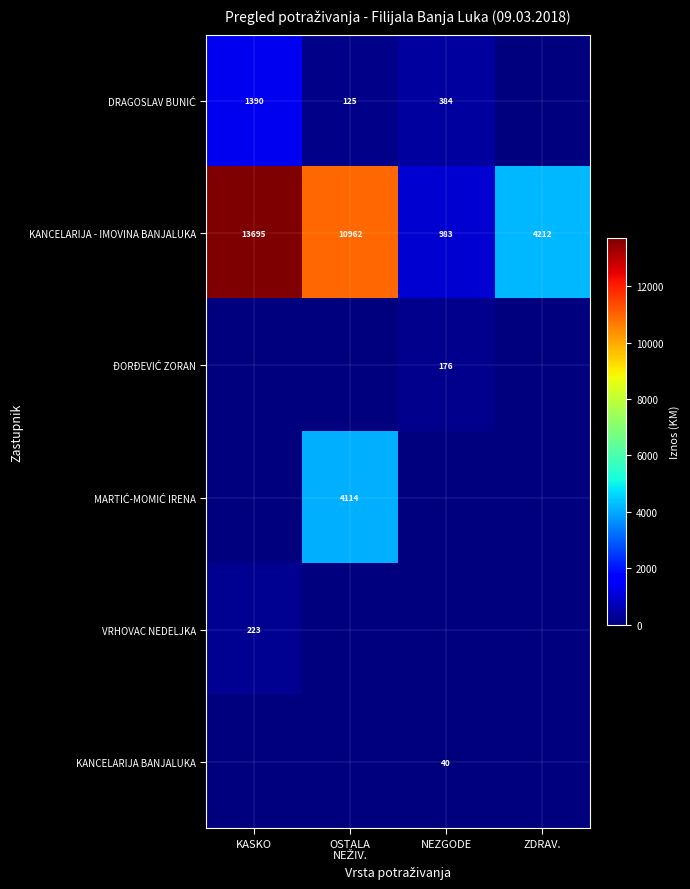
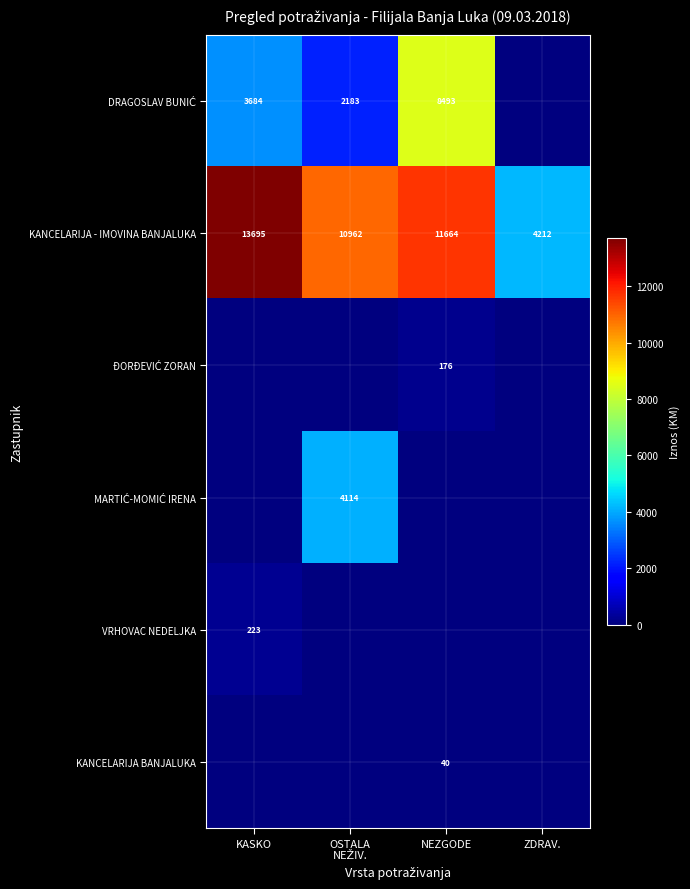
  {
    "DRAGOSLAV BUNIĆ": {
-     "KASKO": 1390,
-     "OSTALA NEŽIV.": 125,
-     "NEZGODE": 384
+     "KASKO": 3684,
+     "OSTALA NEŽIV.": 2183,
+     "NEZGODE": 8493
    },
    "KANCELARIJA - IMOVINA BANJALUKA": {
      "KASKO": 13695,
      "OSTALA NEŽIV.": 10962,
-     "NEZGODE": 983,
+     "NEZGODE": 11664,
      "ZDRAV.": 4212
    },
    "ĐORĐEVIĆ ZORAN": {
      "NEZGODE": 176
    },
    "MARTIĆ-MOMIĆ IRENA": {
      "OSTALA NEŽIV.": 4114
    },
    "VRHOVAC NEDELJKA": {
      "KASKO": 223
    },
    "KANCELARIJA BANJALUKA": {
      "NEZGODE": 40
    }
  }
